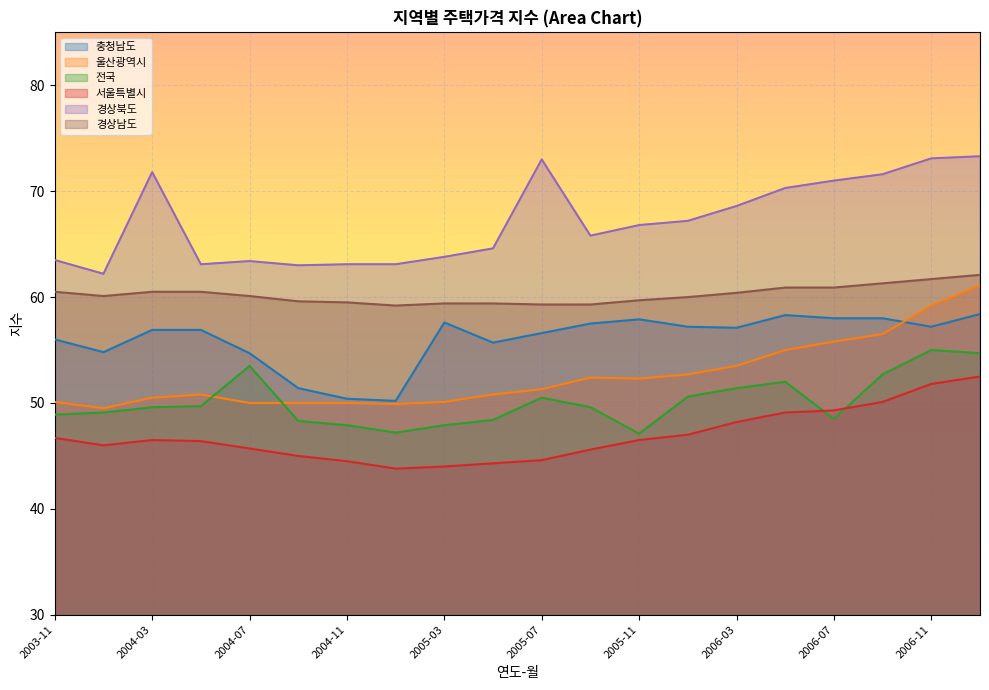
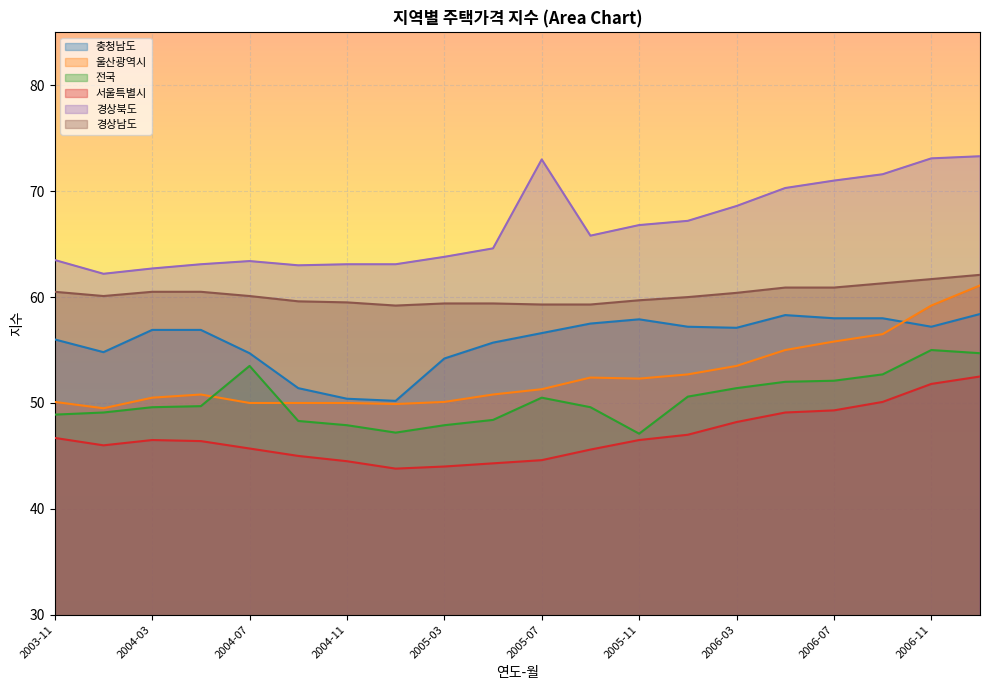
  {
    "충청남도": {
      "2003-11": 56.0,
      "2004-03": 56.9,
      "2004-07": 54.7,
      "2004-11": 50.4,
-     "2005-03": 57.6,
+     "2005-03": 54.2,
      "2005-07": 56.6,
      "2005-11": 57.9,
      "2006-03": 57.1,
      "2006-07": 58.0,
      "2006-11": 57.2
    },
    "전국": {
      "2003-11": 48.9,
      "2004-03": 49.6,
      "2004-07": 53.5,
      "2004-11": 47.9,
      "2005-03": 47.9,
      "2005-07": 50.5,
      "2005-11": 47.1,
      "2006-03": 51.4,
-     "2006-07": 48.5,
+     "2006-07": 52.1,
      "2006-11": 55.0
    },
    "경상북도": {
      "2003-11": 63.5,
-     "2004-03": 71.8,
+     "2004-03": 62.7,
      "2004-07": 63.4,
      "2004-11": 63.1,
      "2005-03": 63.8,
      "2005-07": 73.0,
      "2005-11": 66.8,
      "2006-03": 68.6,
      "2006-07": 71.0,
      "2006-11": 73.1
    }
  }
